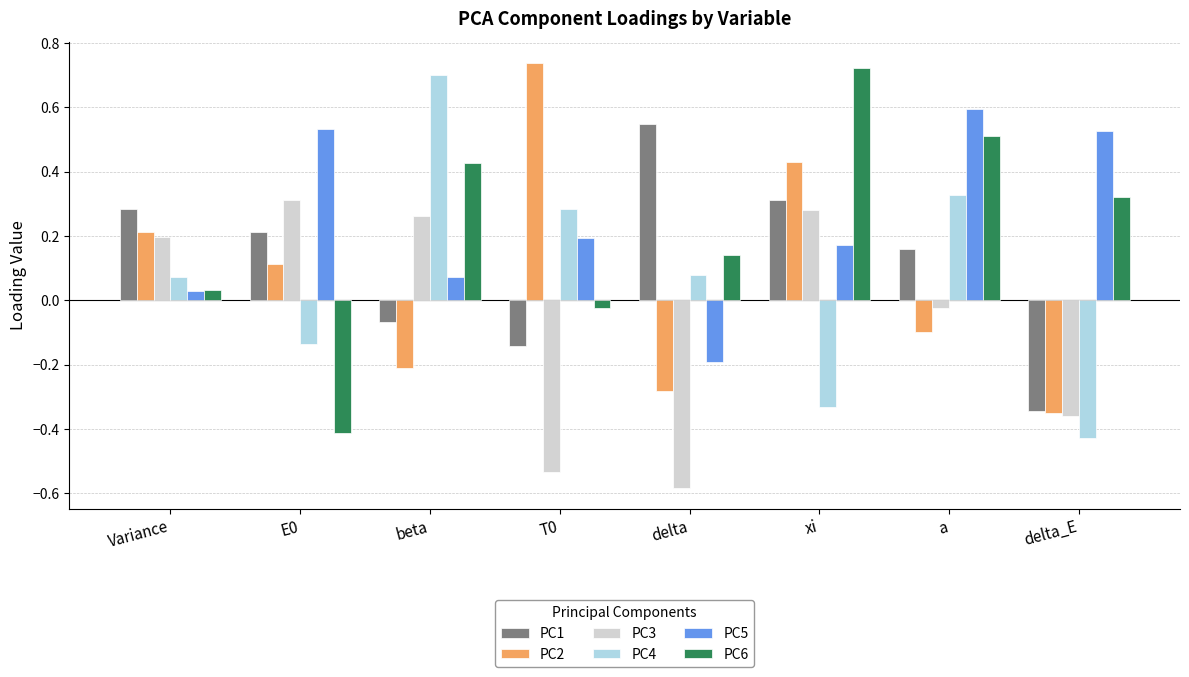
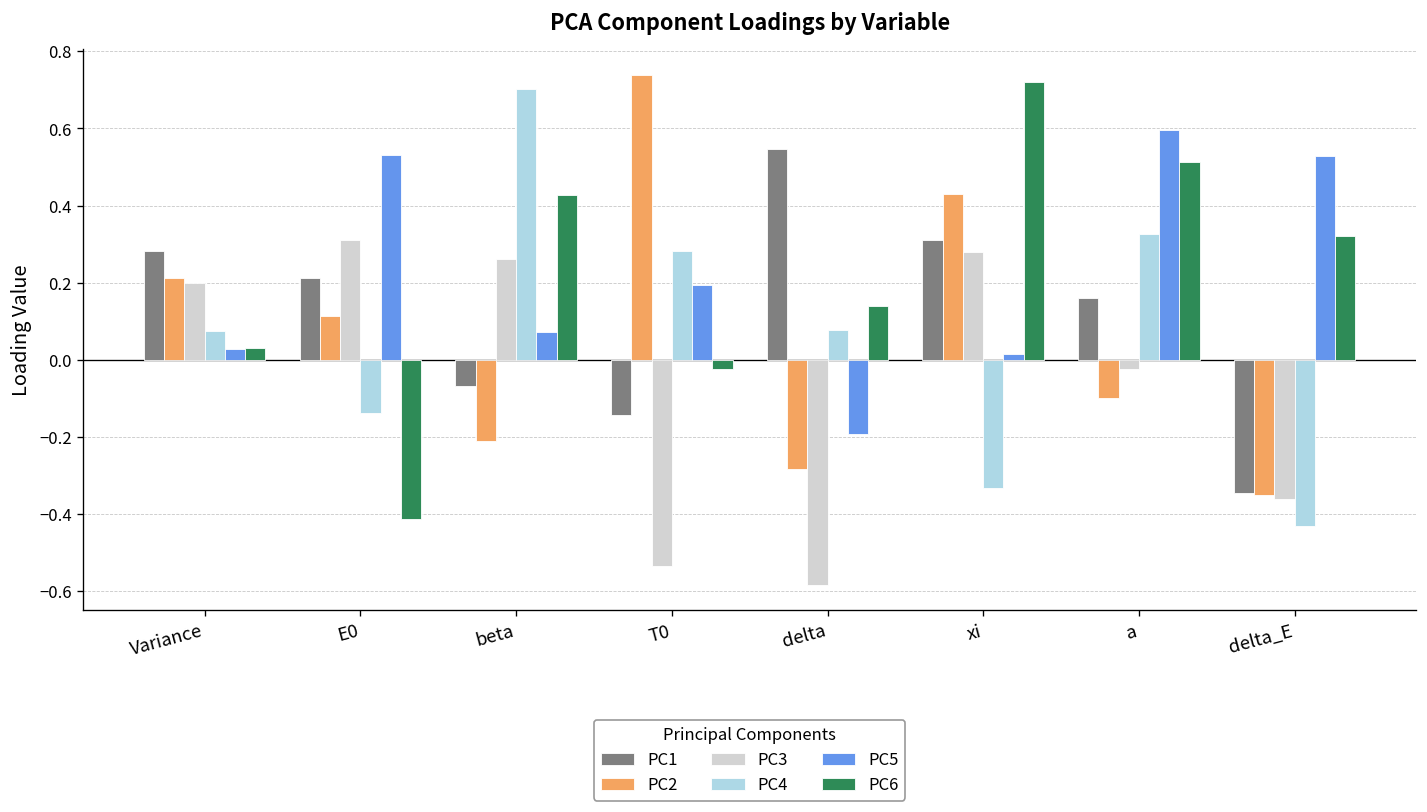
  {
    "PC1": {
      "Variance": 0.28,
      "E0": 0.21,
      "beta": -0.07,
      "T0": -0.14,
      "delta": 0.55,
      "xi": 0.31,
      "a": 0.16,
      "delta_E": -0.34
    },
    "PC2": {
      "Variance": 0.21,
      "E0": 0.11,
      "beta": -0.21,
      "T0": 0.74,
      "delta": -0.28,
      "xi": 0.43,
      "a": -0.10,
      "delta_E": -0.35
    },
    "PC5": {
      "Variance": 0.03,
      "E0": 0.53,
      "beta": 0.07,
      "T0": 0.19,
      "delta": -0.19,
-     "xi": 0.17,
+     "xi": 0.01,
      "a": 0.59,
      "delta_E": 0.53
    },
    "PC6": {
      "Variance": 0.03,
      "E0": -0.41,
      "beta": 0.43,
      "T0": -0.02,
      "delta": 0.14,
      "xi": 0.72,
      "a": 0.51,
      "delta_E": 0.32
    }
  }
